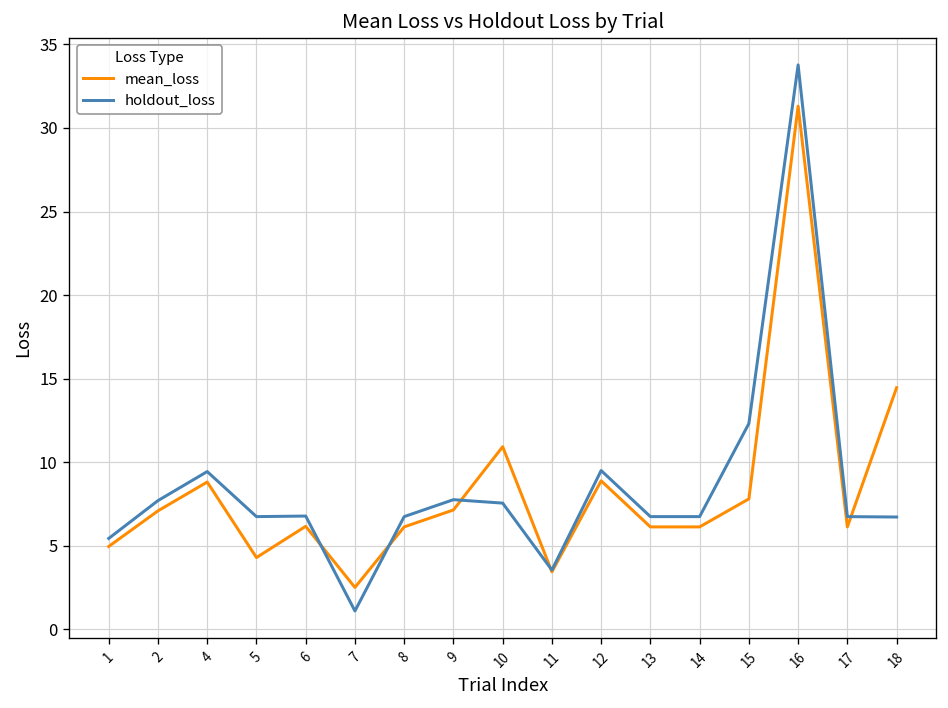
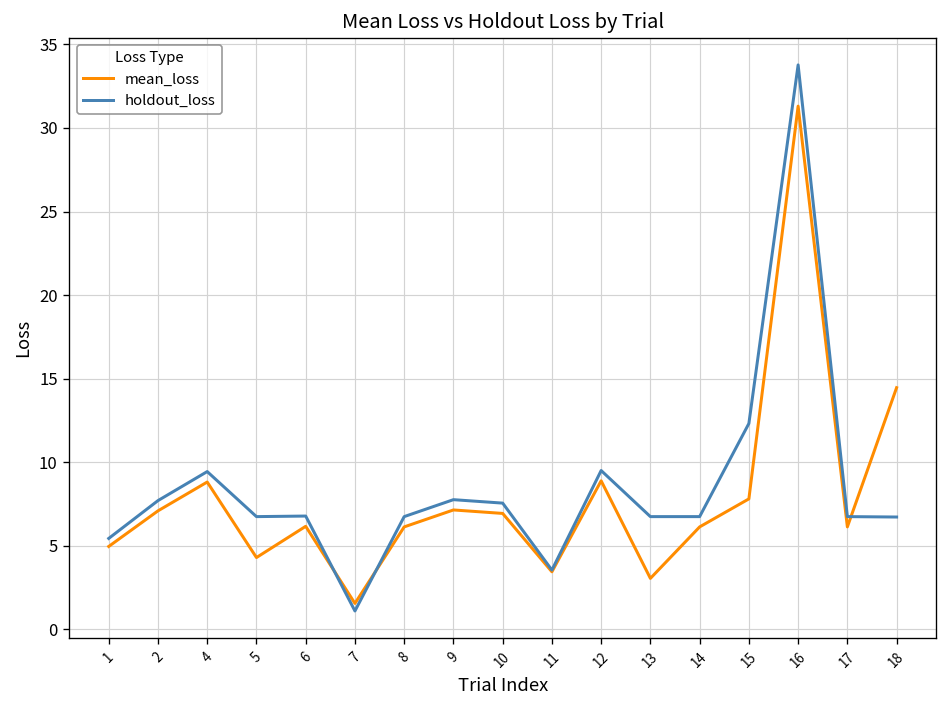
  {
    "mean_loss": {
      "1": 5.0,
      "2": 7.1,
      "4": 8.8,
      "5": 4.3,
      "6": 6.2,
-     "7": 2.5,
+     "7": 1.5,
      "8": 6.1,
      "9": 7.1,
-     "10": 10.9,
+     "10": 6.9,
      "12": 8.9,
-     "13": 6.1,
+     "13": 3.0,
      "14": 6.1,
      "15": 7.8,
      "16": 31.3,
      "17": 6.1,
      "18": 14.5
    },
    "holdout_loss": {
      "1": 5.4,
      "2": 7.7,
      "4": 9.4,
      "5": 6.7,
      "6": 6.8,
      "7": 1.1,
      "8": 6.7,
      "9": 7.8,
      "10": 7.5,
      "12": 9.5,
      "13": 6.7,
      "14": 6.7,
      "15": 12.3,
      "16": 33.8,
      "17": 6.7,
      "18": 6.7
    }
  }
